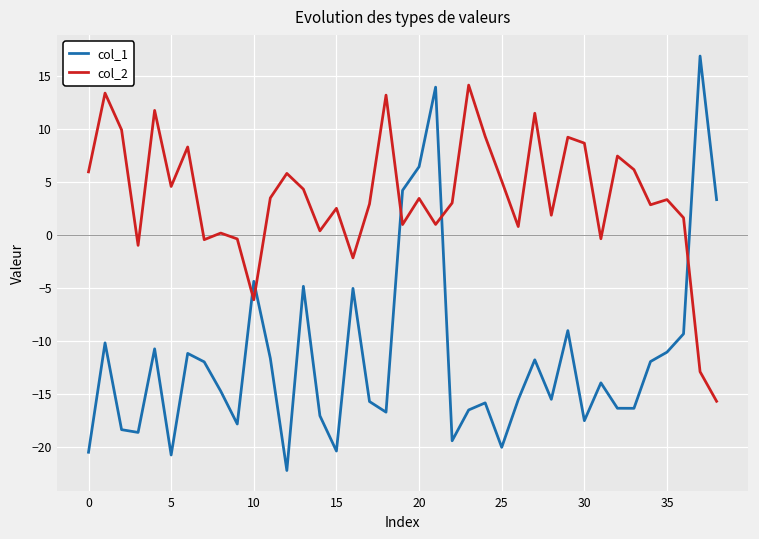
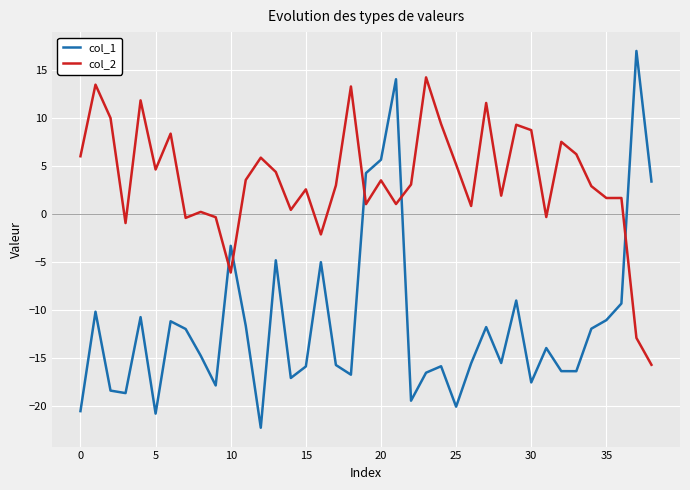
  {
    "col_1": {
      "0": -21,
      "5": -21,
-     "10": -4,
-     "15": -20,
-     "20": 6.5,
+     "10": -3,
+     "15": -16,
+     "20": 5.6,
      "25": -20,
      "30": -18,
      "35": -11
    },
    "col_2": {
      "0": 6,
      "5": 5,
      "10": -6,
      "15": 3,
      "20": 3,
      "25": 5,
      "30": 9,
-     "35": 3
+     "35": 2
    }
  }
